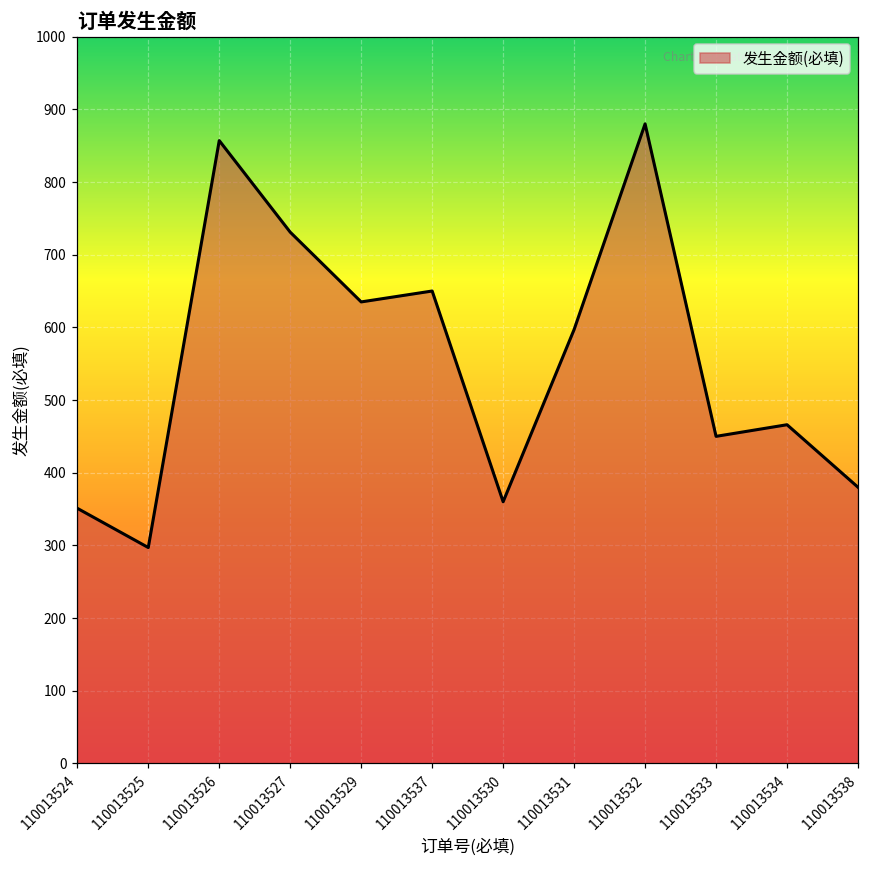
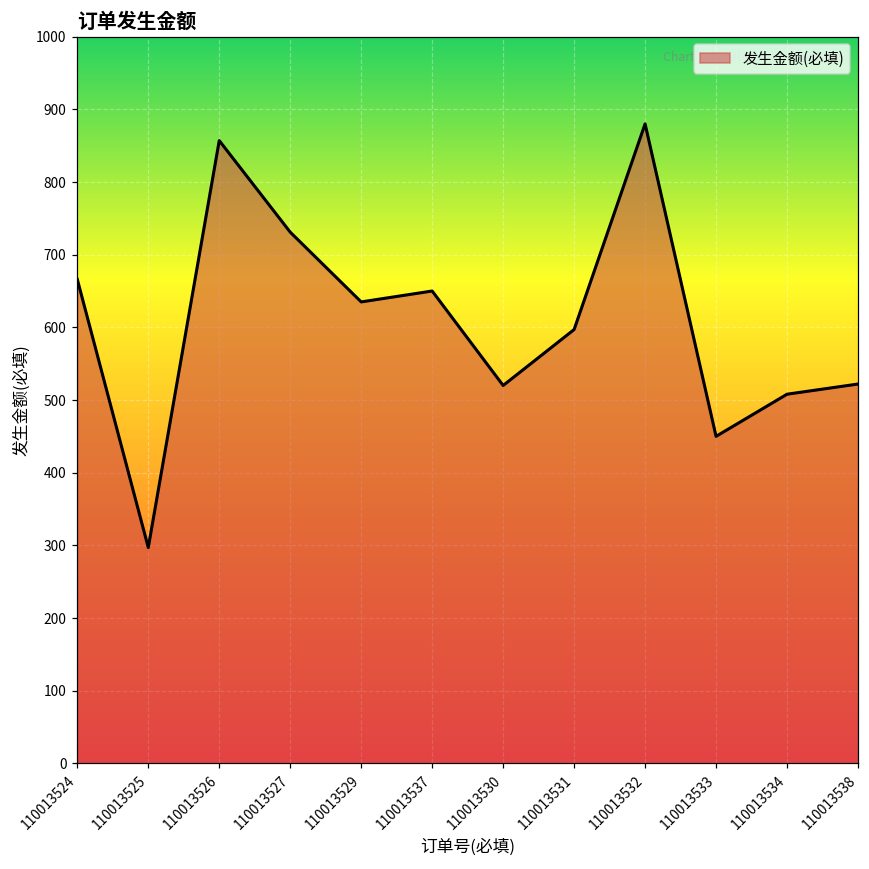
  {
-   "110013524": 350,
+   "110013524": 670,
    "110013525": 300,
    "110013526": 860,
    "110013527": 730,
    "110013529": 640,
    "110013537": 650,
-   "110013530": 360,
+   "110013530": 520,
    "110013531": 600,
    "110013532": 880,
    "110013533": 450,
-   "110013534": 470,
-   "110013538": 380
+   "110013534": 510,
+   "110013538": 520
  }
